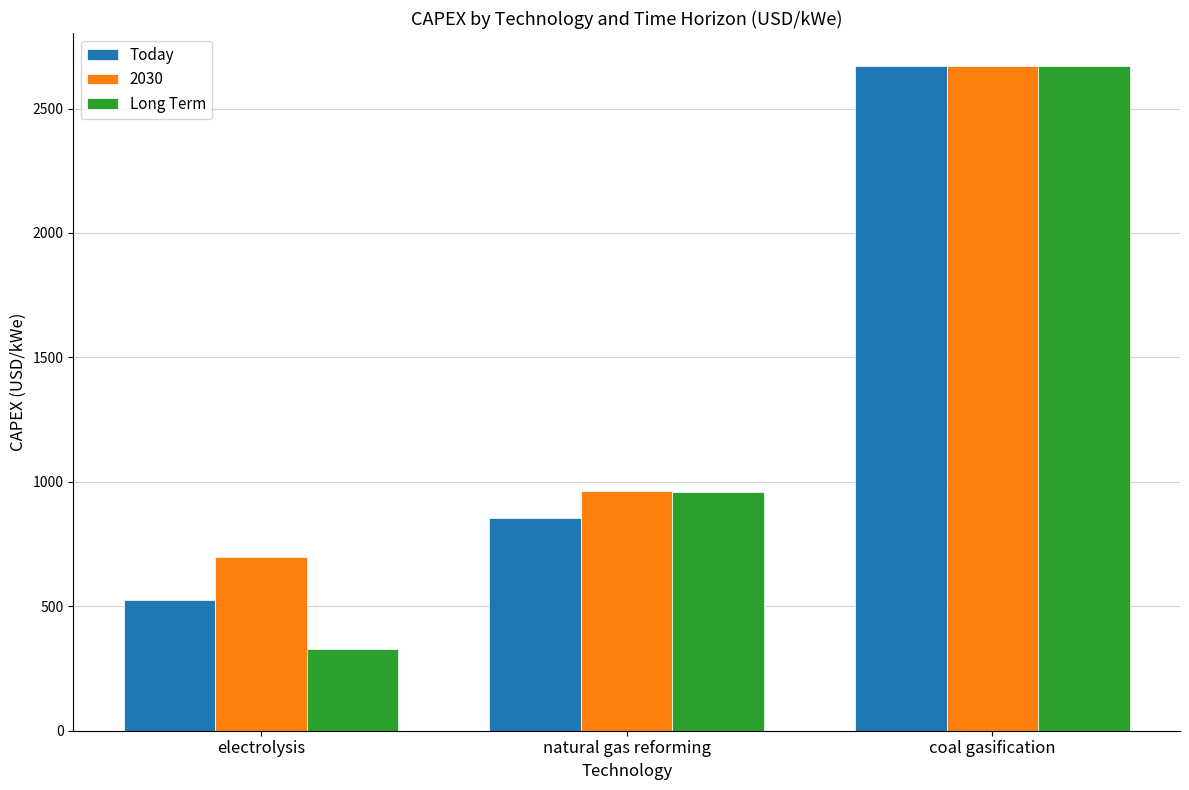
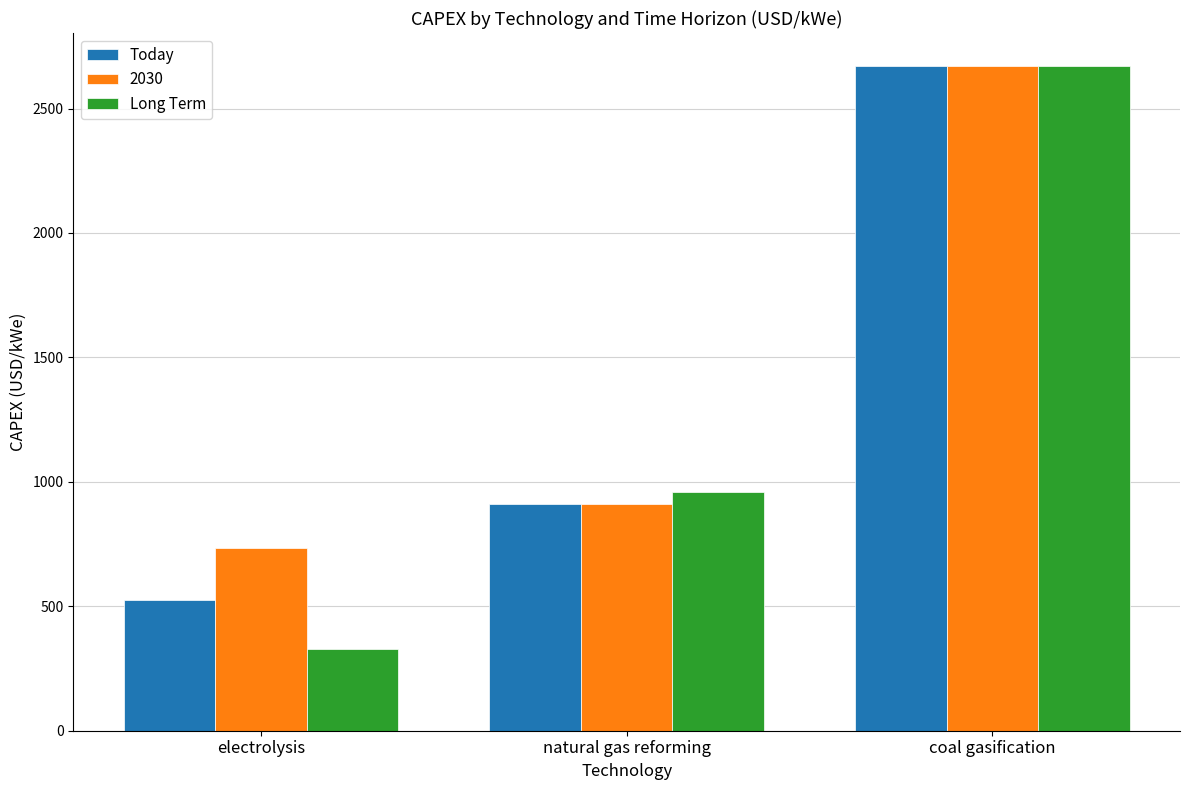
  {
    "Today": {
      "electrolysis": 530,
-     "natural gas reforming": 860,
+     "natural gas reforming": 910,
      "coal gasification": 2670
    },
    "2030": {
-     "electrolysis": 700,
-     "natural gas reforming": 970,
+     "electrolysis": 740,
+     "natural gas reforming": 910,
      "coal gasification": 2670
    },
    "Long Term": {
      "electrolysis": 330,
      "natural gas reforming": 960,
      "coal gasification": 2670
    }
  }
